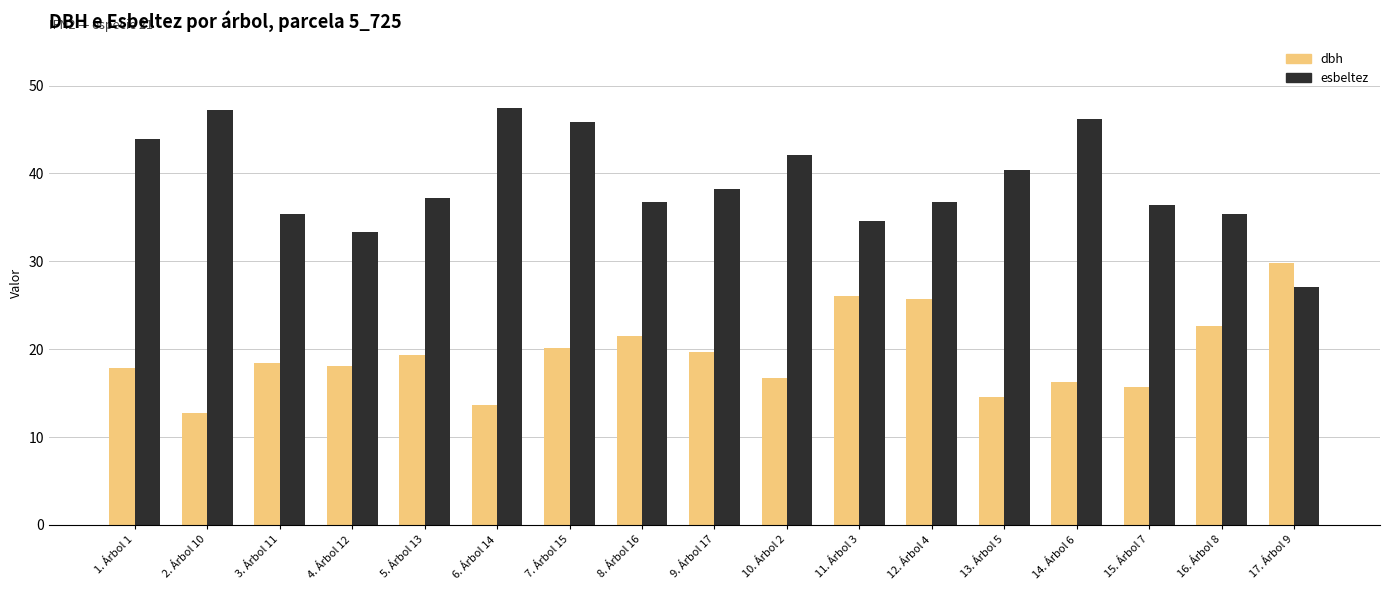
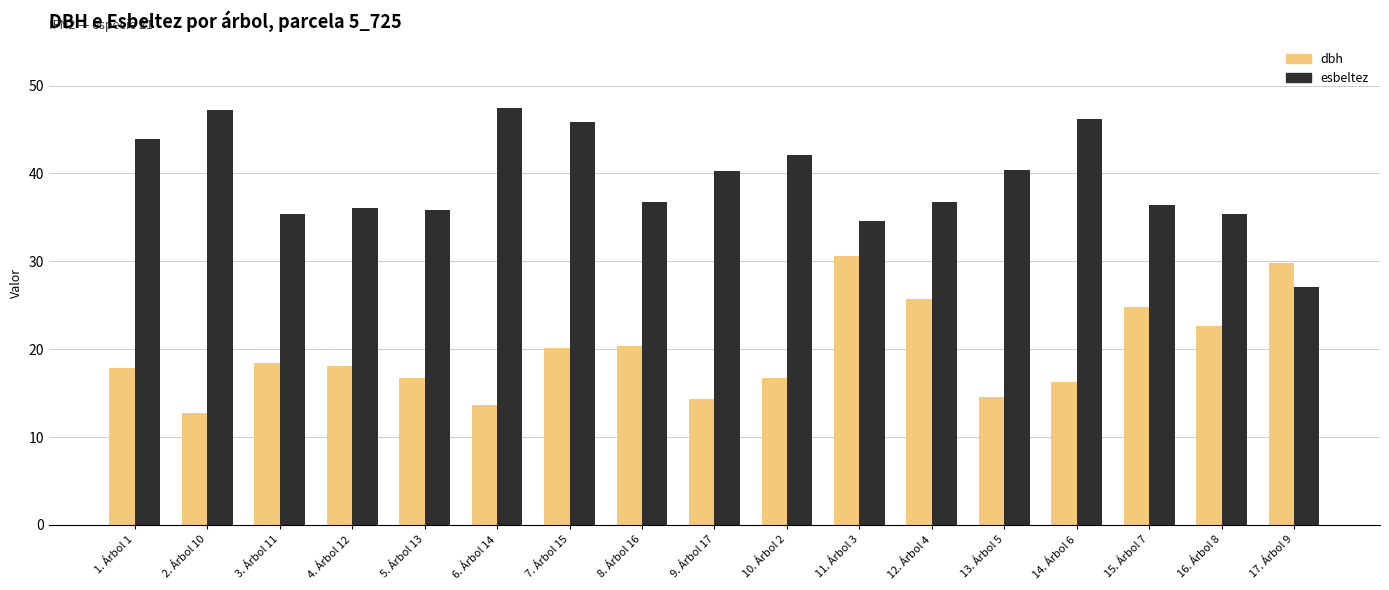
  {
    "dbh": {
      "1. Árbol 1": 18,
      "2. Árbol 10": 13,
      "3. Árbol 11": 18,
      "4. Árbol 12": 18,
-     "5. Árbol 13": 19,
+     "5. Árbol 13": 17,
      "6. Árbol 14": 14,
      "7. Árbol 15": 20,
-     "8. Árbol 16": 22,
-     "9. Árbol 17": 20,
+     "8. Árbol 16": 20,
+     "9. Árbol 17": 14,
      "10. Árbol 2": 17,
-     "11. Árbol 3": 26,
+     "11. Árbol 3": 31,
      "12. Árbol 4": 26,
      "13. Árbol 5": 15,
      "14. Árbol 6": 16,
-     "15. Árbol 7": 16,
+     "15. Árbol 7": 25,
      "16. Árbol 8": 23,
      "17. Árbol 9": 30
    },
    "esbeltez": {
      "1. Árbol 1": 44,
      "2. Árbol 10": 47,
      "3. Árbol 11": 35,
-     "4. Árbol 12": 33,
-     "5. Árbol 13": 37,
+     "4. Árbol 12": 36,
+     "5. Árbol 13": 36,
      "6. Árbol 14": 47,
      "7. Árbol 15": 46,
      "8. Árbol 16": 37,
-     "9. Árbol 17": 38,
+     "9. Árbol 17": 40,
      "10. Árbol 2": 42,
      "11. Árbol 3": 35,
      "12. Árbol 4": 37,
      "13. Árbol 5": 40,
      "14. Árbol 6": 46,
      "15. Árbol 7": 36,
      "16. Árbol 8": 35,
      "17. Árbol 9": 27
    }
  }
